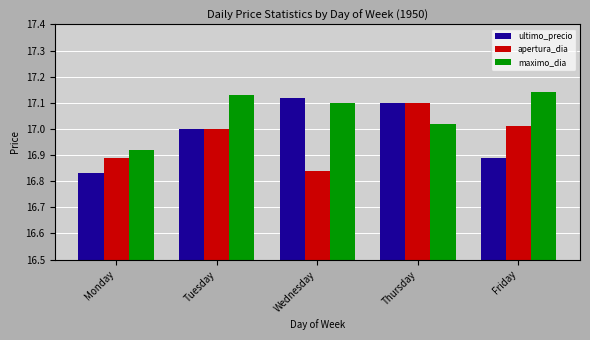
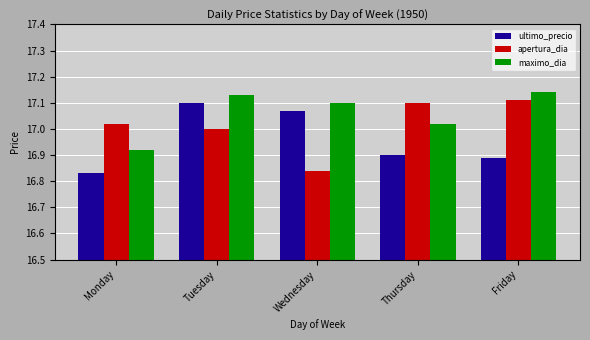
  {
    "ultimo_precio": {
      "Monday": 16.83,
-     "Tuesday": 17.0,
-     "Wednesday": 17.12,
-     "Thursday": 17.1,
+     "Tuesday": 17.1,
+     "Wednesday": 17.07,
+     "Thursday": 16.9,
      "Friday": 16.89
    },
    "apertura_dia": {
-     "Monday": 16.89,
+     "Monday": 17.02,
      "Tuesday": 17.00,
      "Wednesday": 16.84,
      "Thursday": 17.10,
-     "Friday": 17.01
+     "Friday": 17.11
    },
    "maximo_dia": {
      "Monday": 16.92,
      "Tuesday": 17.13,
      "Wednesday": 17.10,
      "Thursday": 17.02,
      "Friday": 17.14
    }
  }
